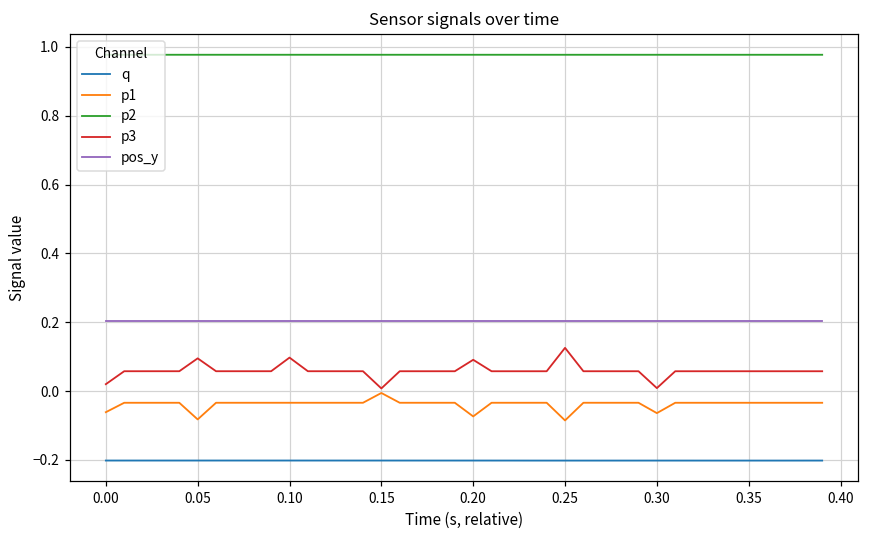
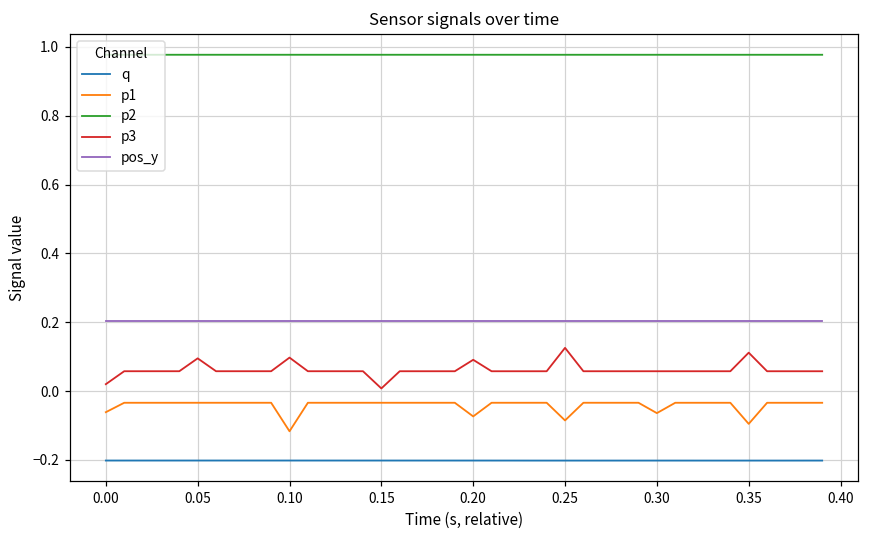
  {
    "q": {
      "0.00": -0.20,
      "0.05": -0.20,
      "0.10": -0.20,
      "0.15": -0.20,
      "0.20": -0.20,
      "0.25": -0.20,
      "0.30": -0.20,
      "0.35": -0.20
    },
    "p1": {
      "0.00": -0.06,
-     "0.05": -0.08,
-     "0.10": -0.03,
-     "0.15": -0.01,
+     "0.05": -0.03,
+     "0.10": -0.12,
+     "0.15": -0.03,
      "0.20": -0.07,
      "0.25": -0.09,
      "0.30": -0.06,
-     "0.35": -0.03
+     "0.35": -0.10
    },
    "p2": {
      "0.05": 0.98,
      "0.10": 0.98,
      "0.15": 0.98,
      "0.20": 0.98,
      "0.25": 0.98,
      "0.30": 0.98,
      "0.35": 0.98
    },
    "p3": {
      "0.00": 0.02,
      "0.05": 0.10,
      "0.10": 0.10,
      "0.15": 0.01,
      "0.20": 0.09,
      "0.25": 0.13,
-     "0.30": 0.01,
-     "0.35": 0.06
+     "0.30": 0.06,
+     "0.35": 0.11
    },
    "pos_y": {
      "0.00": 0.20,
      "0.05": 0.20,
      "0.10": 0.20,
      "0.15": 0.20,
      "0.20": 0.20,
      "0.25": 0.20,
      "0.30": 0.20,
      "0.35": 0.20
    }
  }
